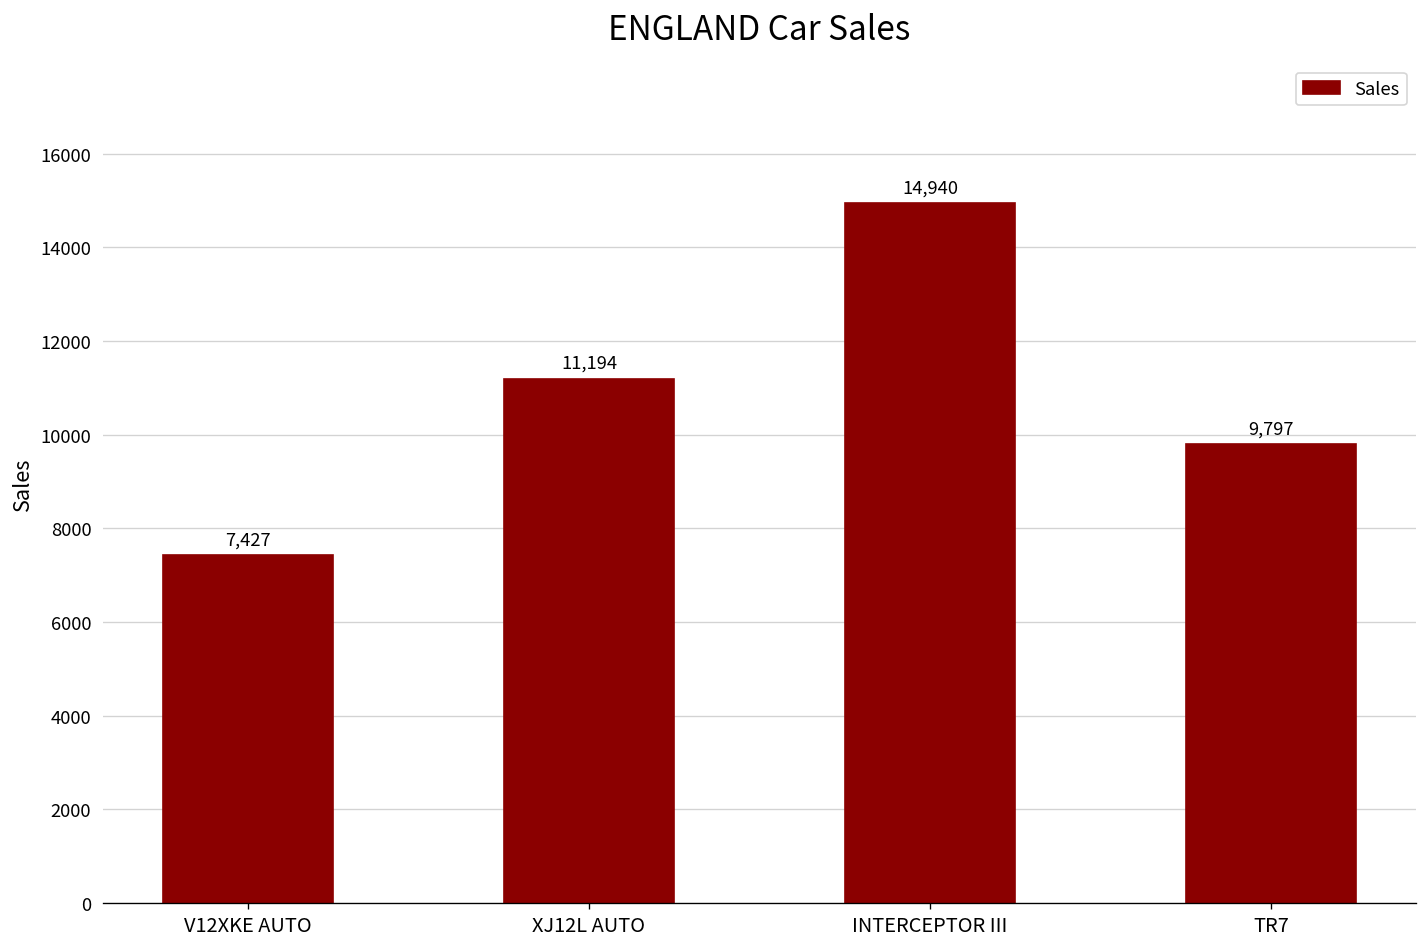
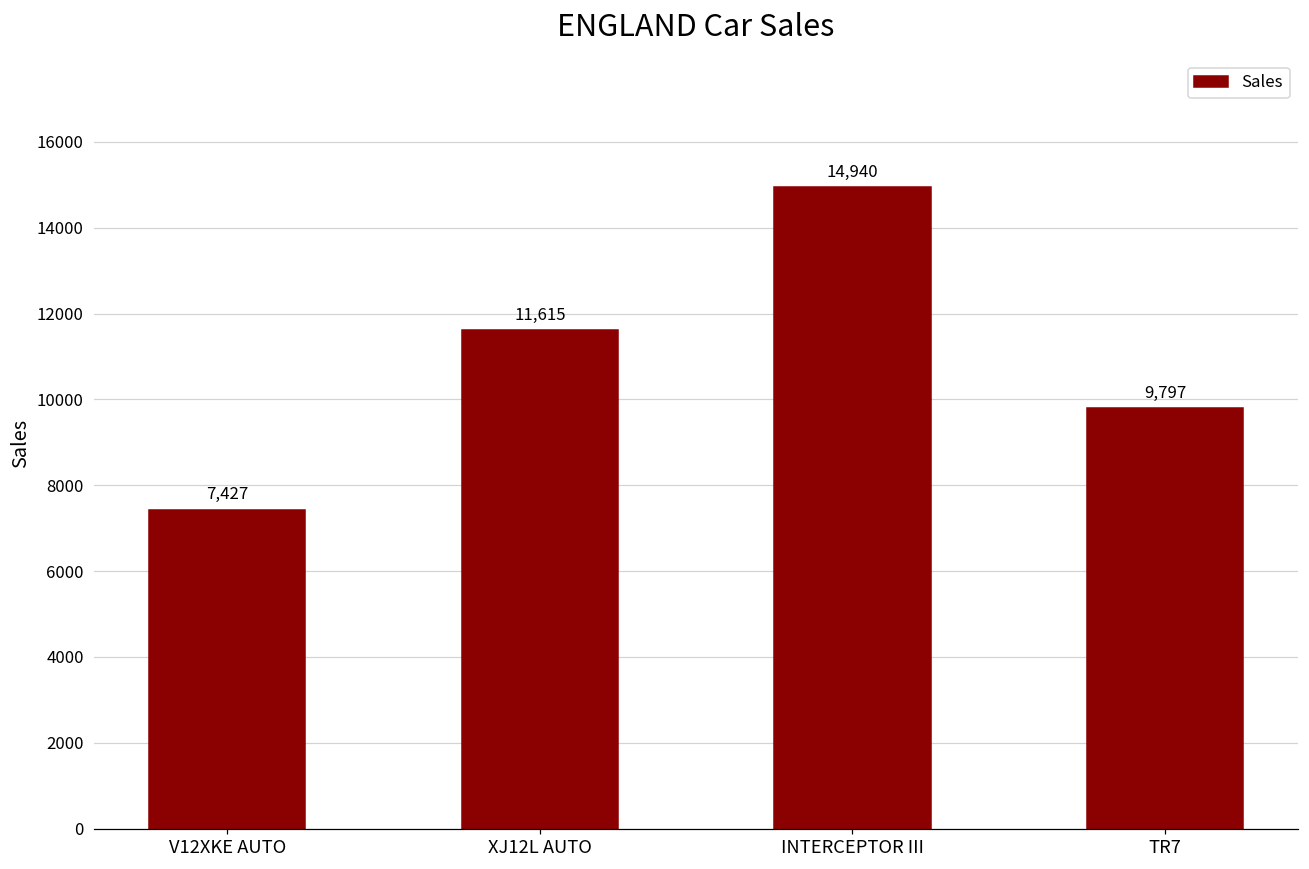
  {
    "V12XKE AUTO": "7,427",
-   "XJ12L AUTO": "11,194",
+   "XJ12L AUTO": "11,615",
    "INTERCEPTOR III": "14,940",
    "TR7": "9,797"
  }
